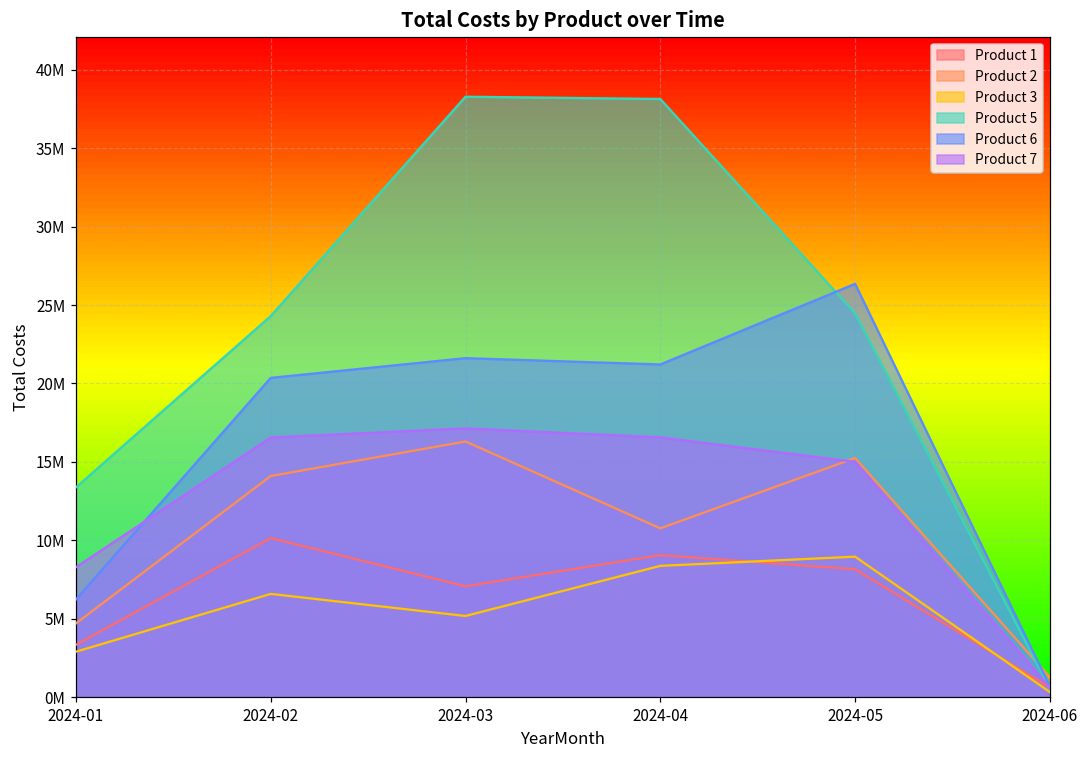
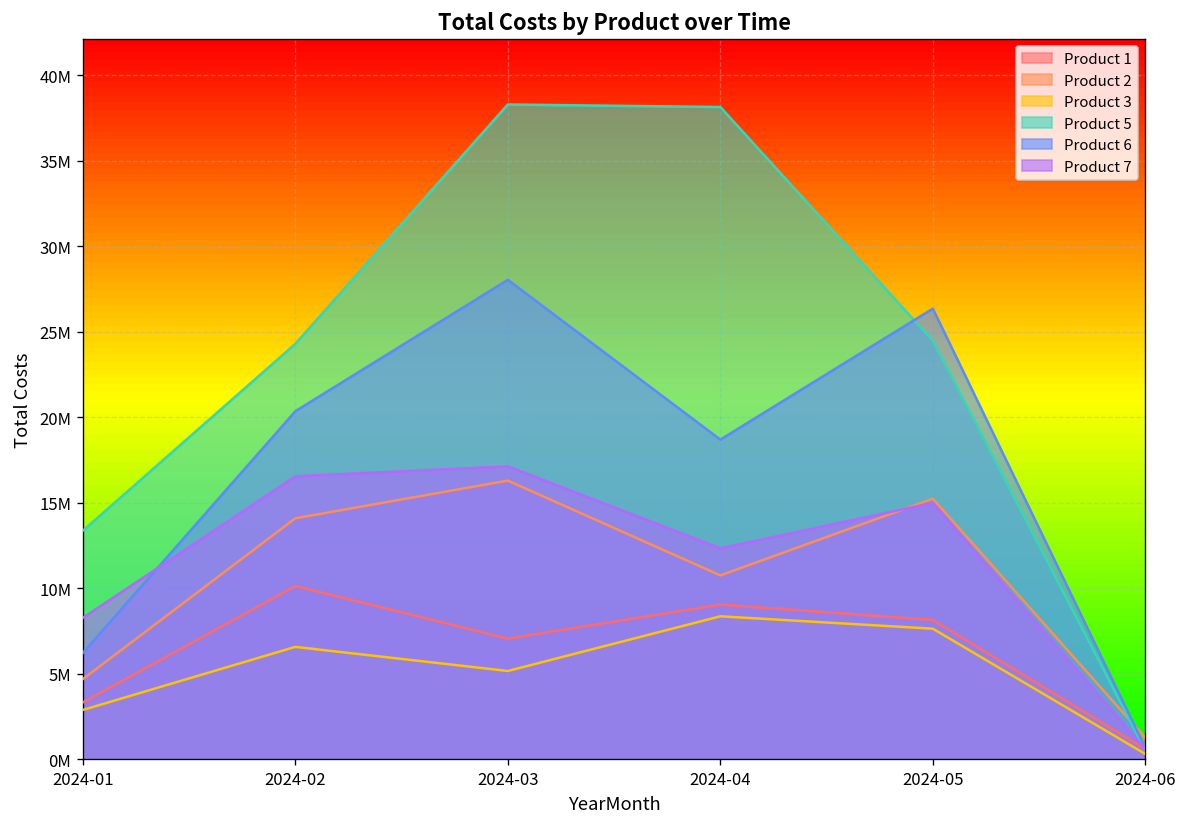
  {
    "Product 3": {
      "2024-01": 2900000,
      "2024-02": 6600000,
      "2024-03": 5200000,
      "2024-04": 8400000,
-     "2024-05": 9000000,
+     "2024-05": 7600000,
      "2024-06": 300000
    },
    "Product 5": {
      "2024-01": 13400000,
      "2024-02": 24300000,
      "2024-03": 38300000,
      "2024-04": 38100000,
      "2024-05": 24500000
    },
    "Product 6": {
      "2024-01": 6200000,
      "2024-02": 20400000,
-     "2024-03": 21600000,
-     "2024-04": 21200000,
+     "2024-03": 28000000,
+     "2024-04": 18700000,
      "2024-05": 26400000
    },
    "Product 7": {
      "2024-01": 8300000,
      "2024-02": 16600000,
      "2024-03": 17100000,
-     "2024-04": 16600000,
+     "2024-04": 12300000,
      "2024-05": 15000000
    }
  }
